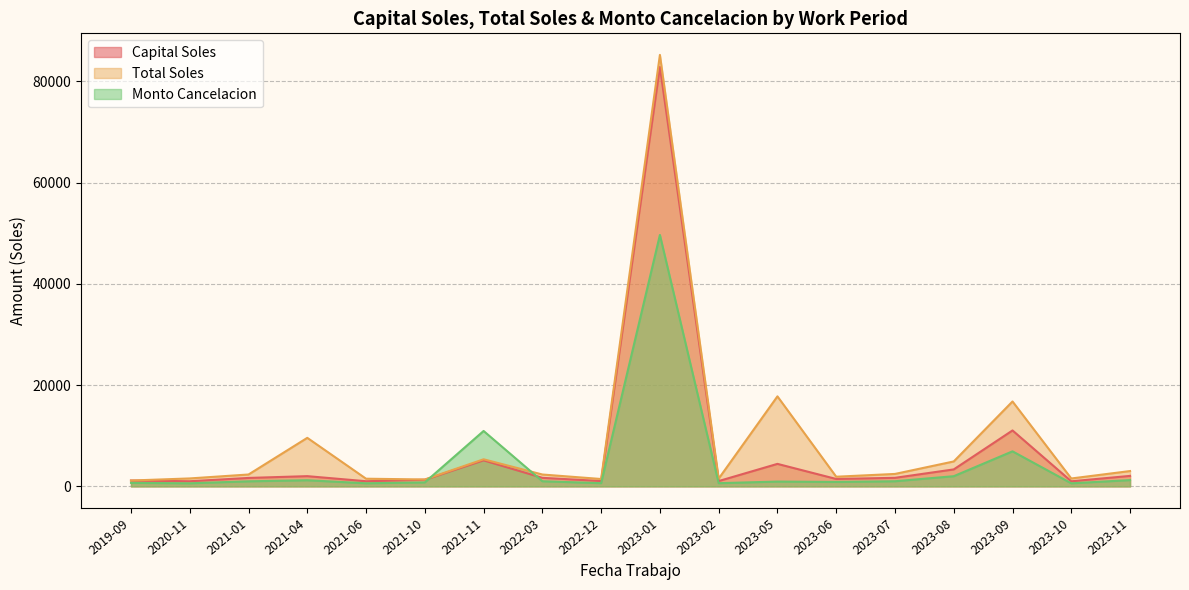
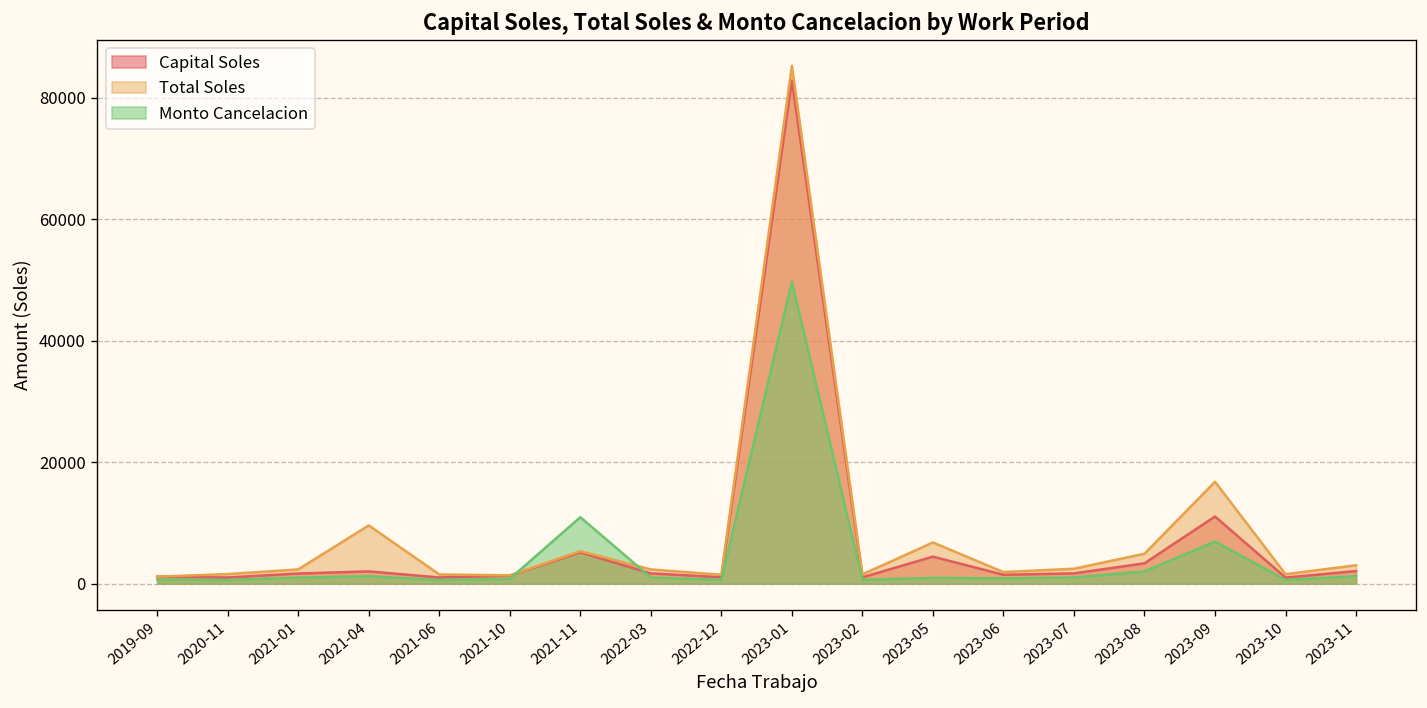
  {
    "Capital Soles": {
      "2021-01": 2000,
      "2021-04": 2000,
      "2022-03": 2000,
      "2023-01": 83000,
      "2023-05": 4000,
      "2023-07": 2000,
      "2023-08": 3000,
      "2023-09": 11000,
      "2023-11": 2000
    },
    "Total Soles": {
      "2020-11": 2000,
      "2021-01": 2000,
      "2021-04": 10000,
      "2022-03": 2000,
      "2023-01": 85000,
-     "2023-05": 18000,
+     "2023-05": 7000,
      "2023-07": 2000,
      "2023-08": 5000,
      "2023-09": 17000,
      "2023-10": 2000,
      "2023-11": 3000
    },
    "Monto Cancelacion": {
      "2021-01": 1000,
      "2021-04": 1000,
      "2021-10": 1000,
      "2021-11": 11000,
      "2022-03": 1000,
      "2023-01": 50000,
      "2023-05": 1000,
      "2023-06": 1000,
      "2023-07": 1000,
      "2023-08": 2000,
      "2023-09": 7000,
      "2023-11": 1000
    }
  }
